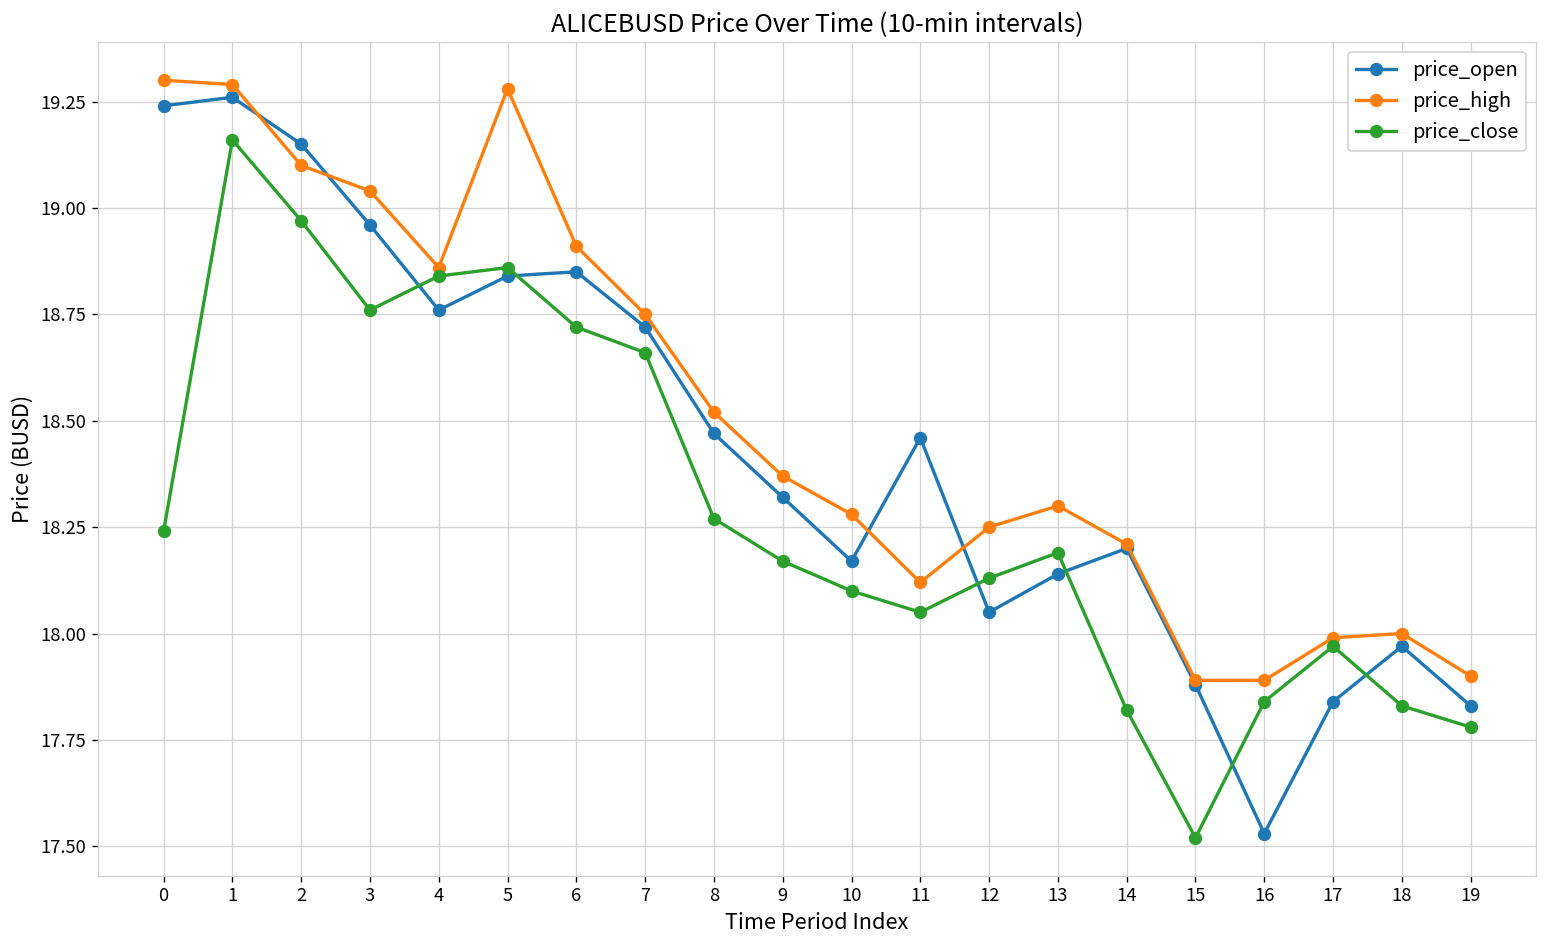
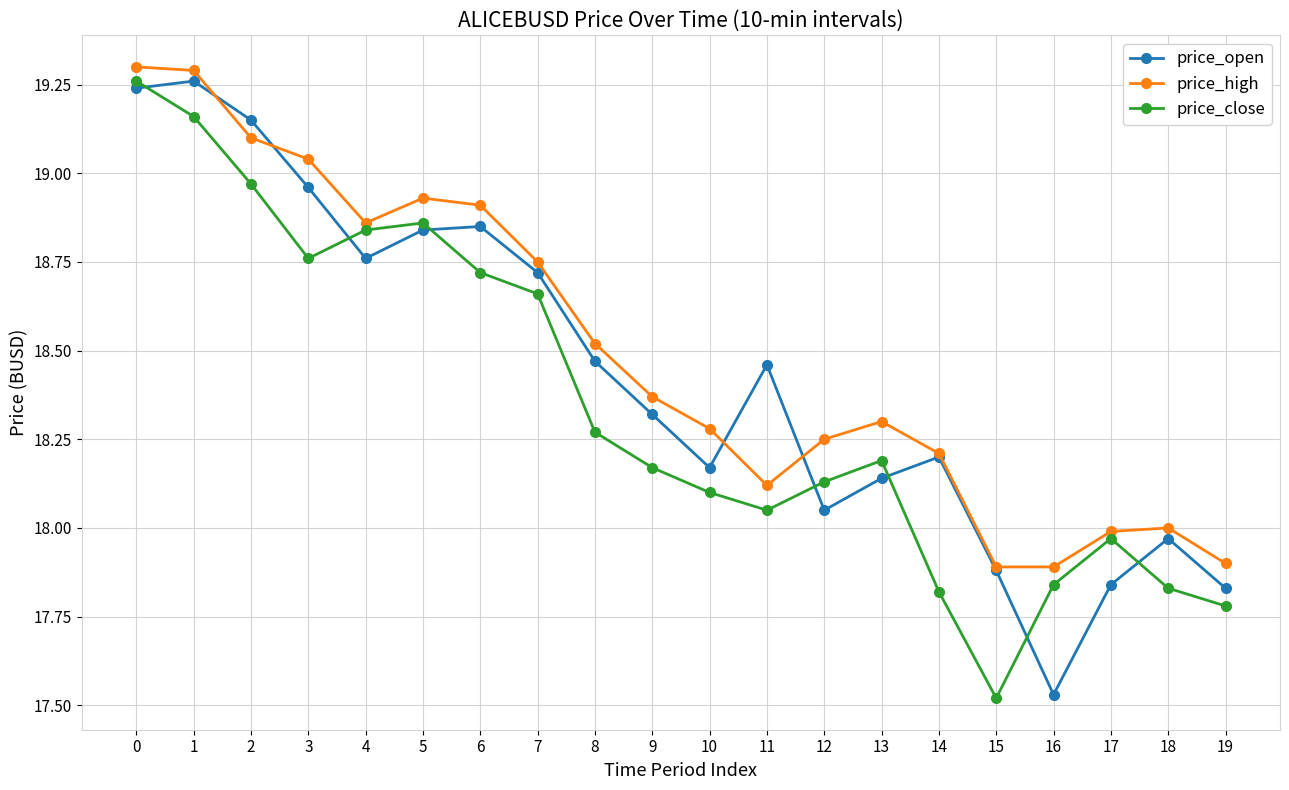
  {
    "price_open": {
      "0": 19.24,
      "1": 19.26,
      "2": 19.15,
      "3": 18.96,
      "4": 18.76,
      "5": 18.84,
      "6": 18.85,
      "7": 18.72,
      "8": 18.47,
      "9": 18.32,
      "10": 18.17,
      "11": 18.46,
      "12": 18.05,
      "13": 18.14,
      "14": 18.20,
      "15": 17.88,
      "16": 17.53,
      "17": 17.84,
      "18": 17.97,
      "19": 17.83
    },
    "price_high": {
      "0": 19.30,
      "1": 19.29,
      "2": 19.10,
      "3": 19.04,
      "4": 18.86,
-     "5": 19.28,
+     "5": 18.93,
      "6": 18.91,
      "7": 18.75,
      "8": 18.52,
      "9": 18.37,
      "10": 18.28,
      "11": 18.12,
      "12": 18.25,
      "13": 18.30,
      "14": 18.21,
      "15": 17.89,
      "16": 17.89,
      "17": 17.99,
      "18": 18.00,
      "19": 17.90
    },
    "price_close": {
-     "0": 18.24,
+     "0": 19.26,
      "1": 19.16,
      "2": 18.97,
      "3": 18.76,
      "4": 18.84,
      "5": 18.86,
      "6": 18.72,
      "7": 18.66,
      "8": 18.27,
      "9": 18.17,
      "10": 18.10,
      "11": 18.05,
      "12": 18.13,
      "13": 18.19,
      "14": 17.82,
      "15": 17.52,
      "16": 17.84,
      "17": 17.97,
      "18": 17.83,
      "19": 17.78
    }
  }
